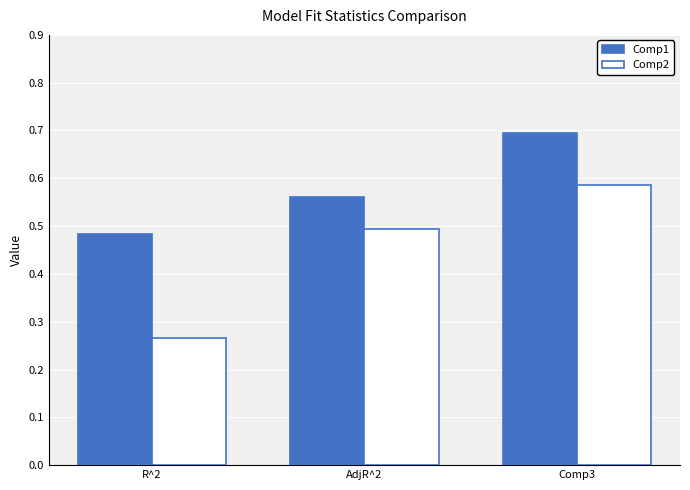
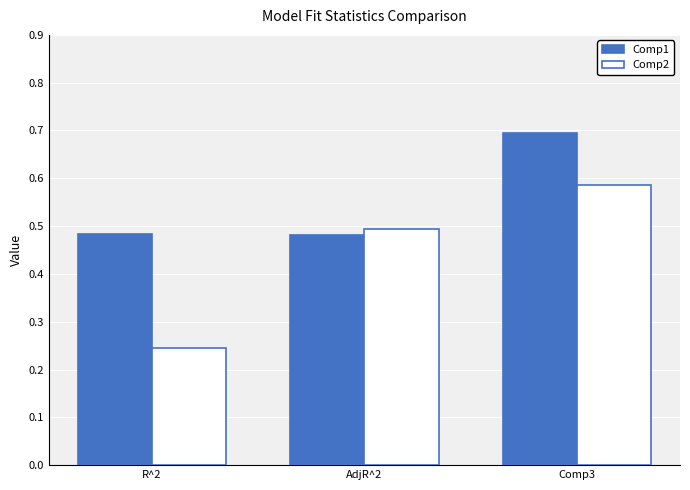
  {
    "Comp1": {
      "R^2": 0.48,
-     "AdjR^2": 0.56,
+     "AdjR^2": 0.48,
      "Comp3": 0.70
    },
    "Comp2": {
-     "R^2": 0.27,
+     "R^2": 0.25,
      "AdjR^2": 0.49,
      "Comp3": 0.59
    }
  }
